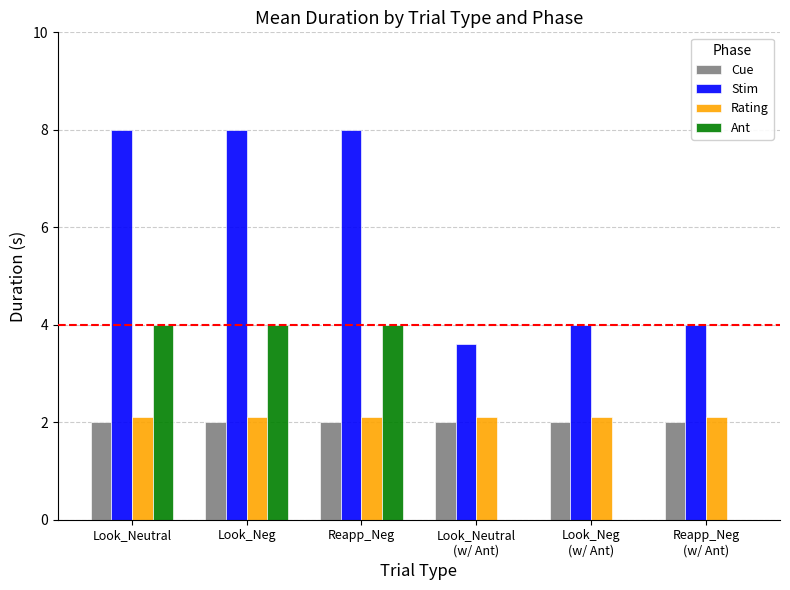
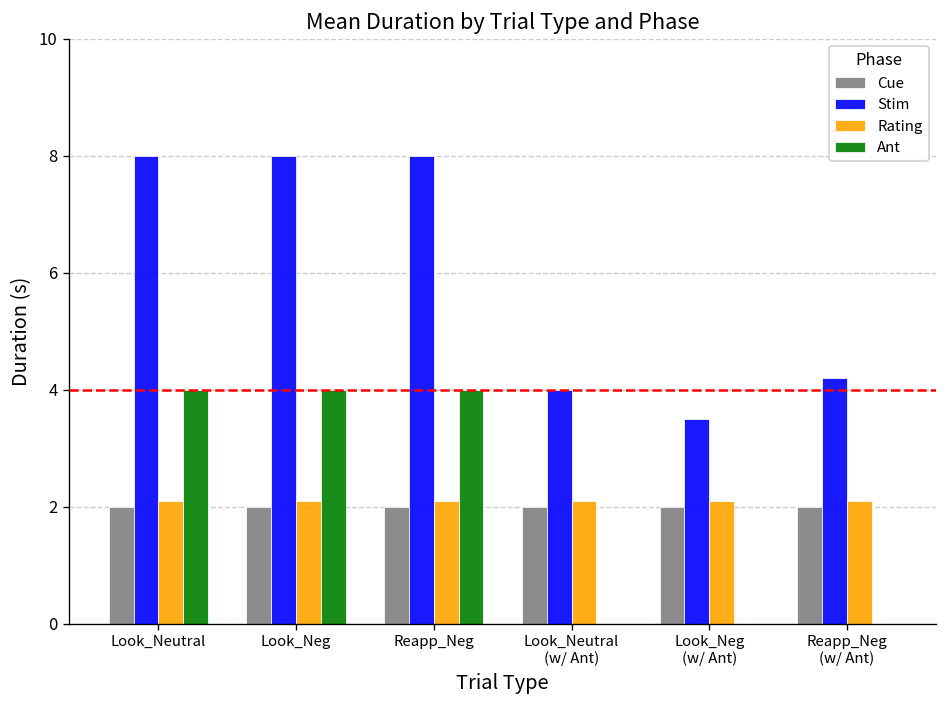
  {
    "Cue": {
      "Look_Neutral": 2.0,
      "Look_Neg": 2.0,
      "Reapp_Neg": 2.0,
      "Look_Neutral (w/ Ant)": 2.0,
      "Look_Neg (w/ Ant)": 2.0,
      "Reapp_Neg (w/ Ant)": 2.0
    },
    "Stim": {
      "Look_Neutral": 8.0,
      "Look_Neg": 8.0,
      "Reapp_Neg": 8.0,
-     "Look_Neutral (w/ Ant)": 3.6,
-     "Look_Neg (w/ Ant)": 4.0,
-     "Reapp_Neg (w/ Ant)": 4.0
+     "Look_Neutral (w/ Ant)": 4.0,
+     "Look_Neg (w/ Ant)": 3.5,
+     "Reapp_Neg (w/ Ant)": 4.2
    },
    "Rating": {
      "Look_Neutral": 2.1,
      "Look_Neg": 2.1,
      "Reapp_Neg": 2.1,
      "Look_Neutral (w/ Ant)": 2.1,
      "Look_Neg (w/ Ant)": 2.1,
      "Reapp_Neg (w/ Ant)": 2.1
    },
    "Ant": {
      "Look_Neutral": 4.0,
      "Look_Neg": 4.0,
      "Reapp_Neg": 4.0,
      "Look_Neutral (w/ Ant)": 0.0,
      "Look_Neg (w/ Ant)": 0.0,
      "Reapp_Neg (w/ Ant)": 0.0
    }
  }
